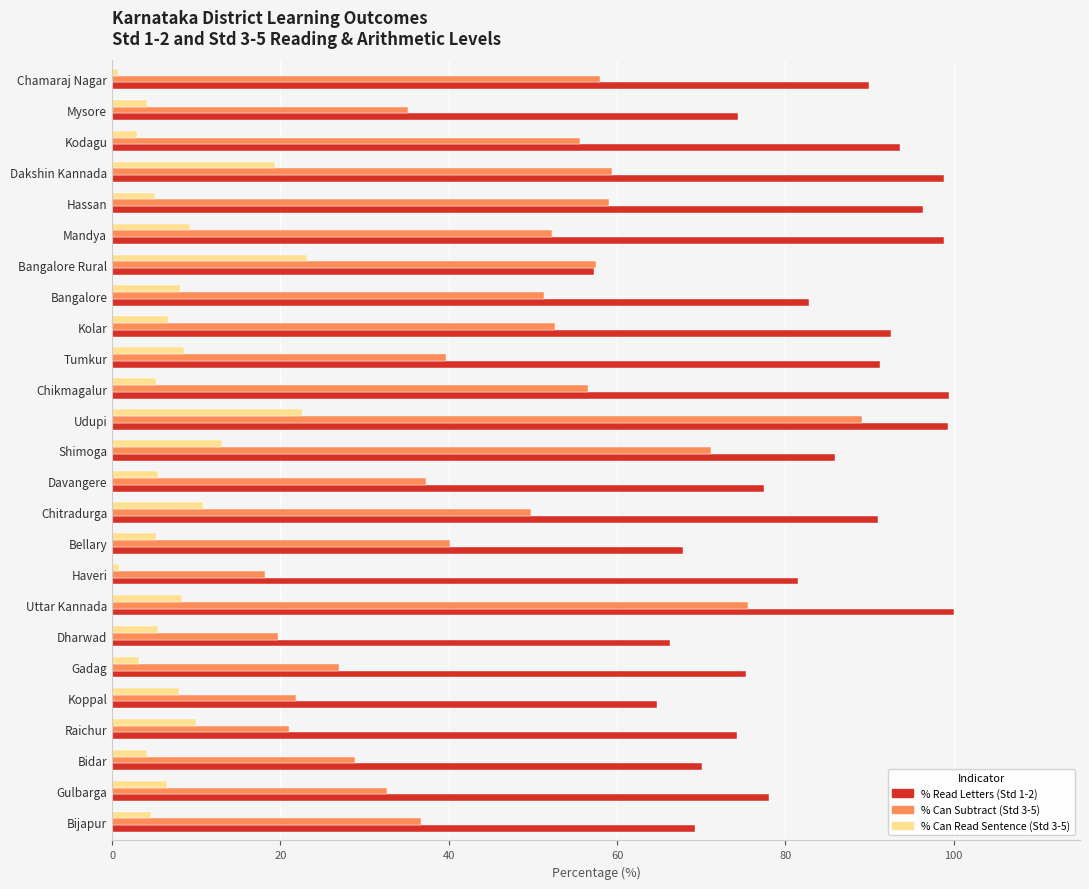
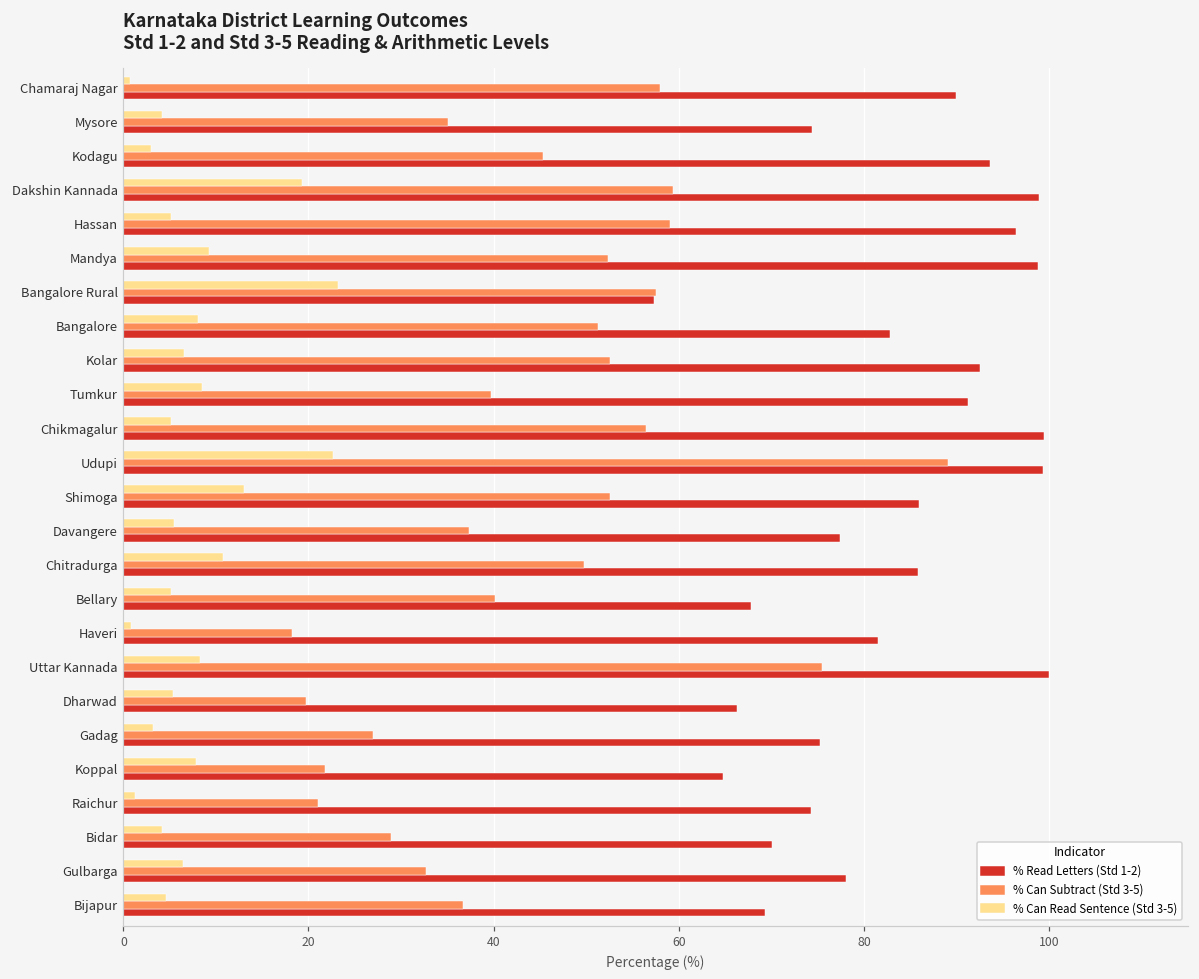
  {
    "% Read Letters (Std 1-2)": {
      "Chamaraj Nagar": 90,
      "Mysore": 74,
      "Kodagu": 94,
      "Dakshin Kannada": 99,
      "Hassan": 96,
      "Mandya": 99,
      "Bangalore Rural": 57,
      "Bangalore": 83,
      "Kolar": 93,
      "Tumkur": 91,
      "Chikmagalur": 99,
      "Udupi": 99,
      "Shimoga": 86,
      "Davangere": 77,
-     "Chitradurga": 91,
+     "Chitradurga": 86,
      "Bellary": 68,
      "Haveri": 82,
      "Uttar Kannada": 100,
      "Dharwad": 66,
      "Gadag": 75,
      "Koppal": 65,
      "Raichur": 74,
      "Bidar": 70,
      "Gulbarga": 78,
      "Bijapur": 69
    },
    "% Can Subtract (Std 3-5)": {
      "Chamaraj Nagar": 58,
      "Mysore": 35,
-     "Kodagu": 56,
+     "Kodagu": 45,
      "Dakshin Kannada": 59,
      "Hassan": 59,
      "Mandya": 52,
      "Bangalore Rural": 58,
      "Bangalore": 51,
      "Kolar": 53,
      "Tumkur": 40,
      "Chikmagalur": 57,
      "Udupi": 89,
-     "Shimoga": 71,
+     "Shimoga": 53,
      "Davangere": 37,
      "Chitradurga": 50,
      "Bellary": 40,
      "Haveri": 18,
      "Uttar Kannada": 76,
      "Dharwad": 20,
      "Gadag": 27,
      "Koppal": 22,
      "Raichur": 21,
      "Bidar": 29,
      "Gulbarga": 33,
      "Bijapur": 37
    },
    "% Can Read Sentence (Std 3-5)": {
      "Chamaraj Nagar": 1,
      "Mysore": 4,
      "Kodagu": 3,
      "Dakshin Kannada": 19,
      "Hassan": 5,
      "Mandya": 9,
      "Bangalore Rural": 23,
      "Bangalore": 8,
      "Kolar": 7,
      "Tumkur": 9,
      "Chikmagalur": 5,
      "Udupi": 23,
      "Shimoga": 13,
      "Davangere": 6,
      "Chitradurga": 11,
      "Bellary": 5,
      "Haveri": 1,
      "Uttar Kannada": 8,
      "Dharwad": 5,
      "Gadag": 3,
      "Koppal": 8,
-     "Raichur": 10,
+     "Raichur": 1,
      "Bidar": 4,
      "Gulbarga": 7,
      "Bijapur": 5
    }
  }
